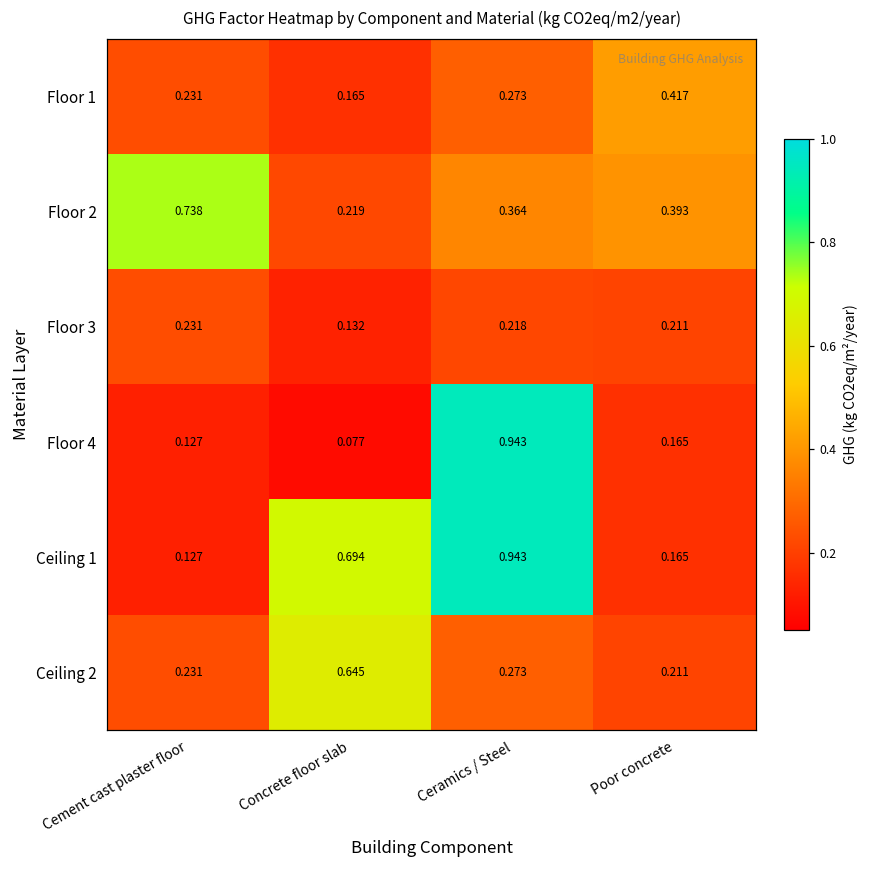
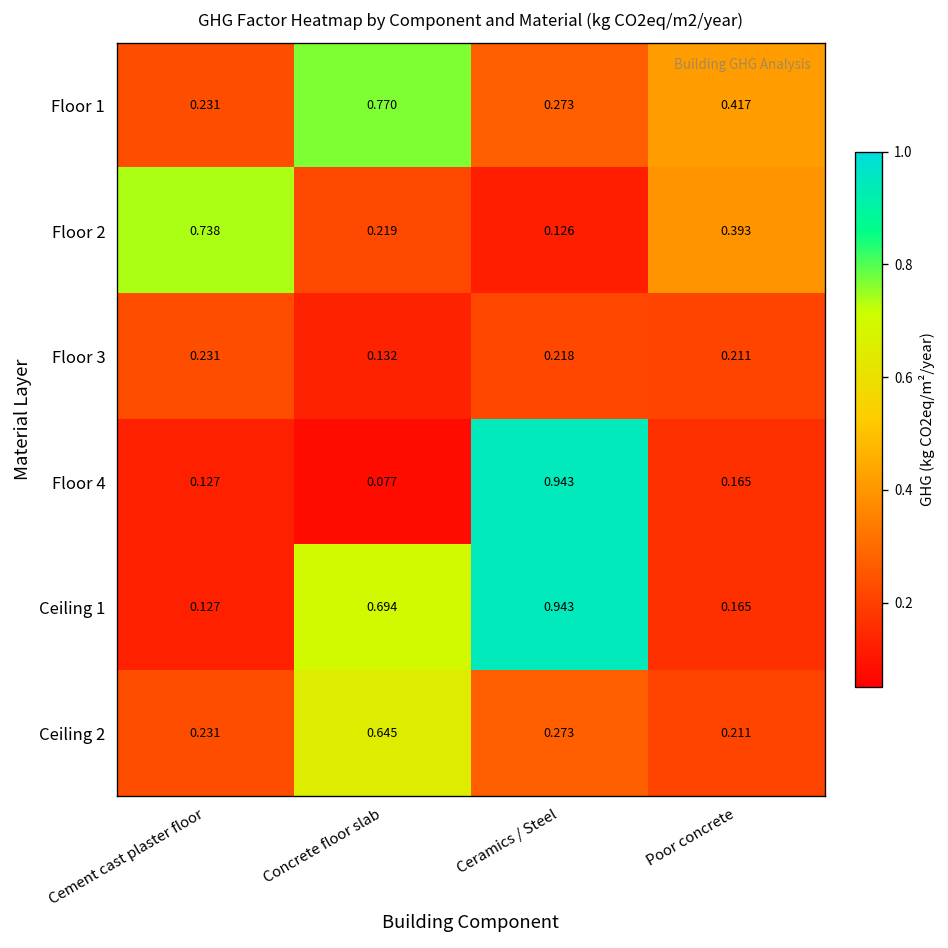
  {
    "Floor 1": {
      "Cement cast plaster floor": 0.231,
-     "Concrete floor slab": 0.165,
+     "Concrete floor slab": 0.770,
      "Ceramics / Steel": 0.273
    },
    "Floor 2": {
      "Cement cast plaster floor": 0.738,
      "Concrete floor slab": 0.219,
-     "Ceramics / Steel": 0.364,
+     "Ceramics / Steel": 0.126,
      "Poor concrete": 0.393
    },
    "Floor 3": {
      "Cement cast plaster floor": 0.231,
      "Concrete floor slab": 0.132,
      "Ceramics / Steel": 0.218,
      "Poor concrete": 0.211
    },
    "Floor 4": {
      "Cement cast plaster floor": 0.127,
      "Concrete floor slab": 0.077,
      "Ceramics / Steel": 0.943,
      "Poor concrete": 0.165
    },
    "Ceiling 1": {
      "Cement cast plaster floor": 0.127,
      "Concrete floor slab": 0.694,
      "Ceramics / Steel": 0.943,
      "Poor concrete": 0.165
    },
    "Ceiling 2": {
      "Cement cast plaster floor": 0.231,
      "Concrete floor slab": 0.645,
      "Ceramics / Steel": 0.273,
      "Poor concrete": 0.211
    }
  }
